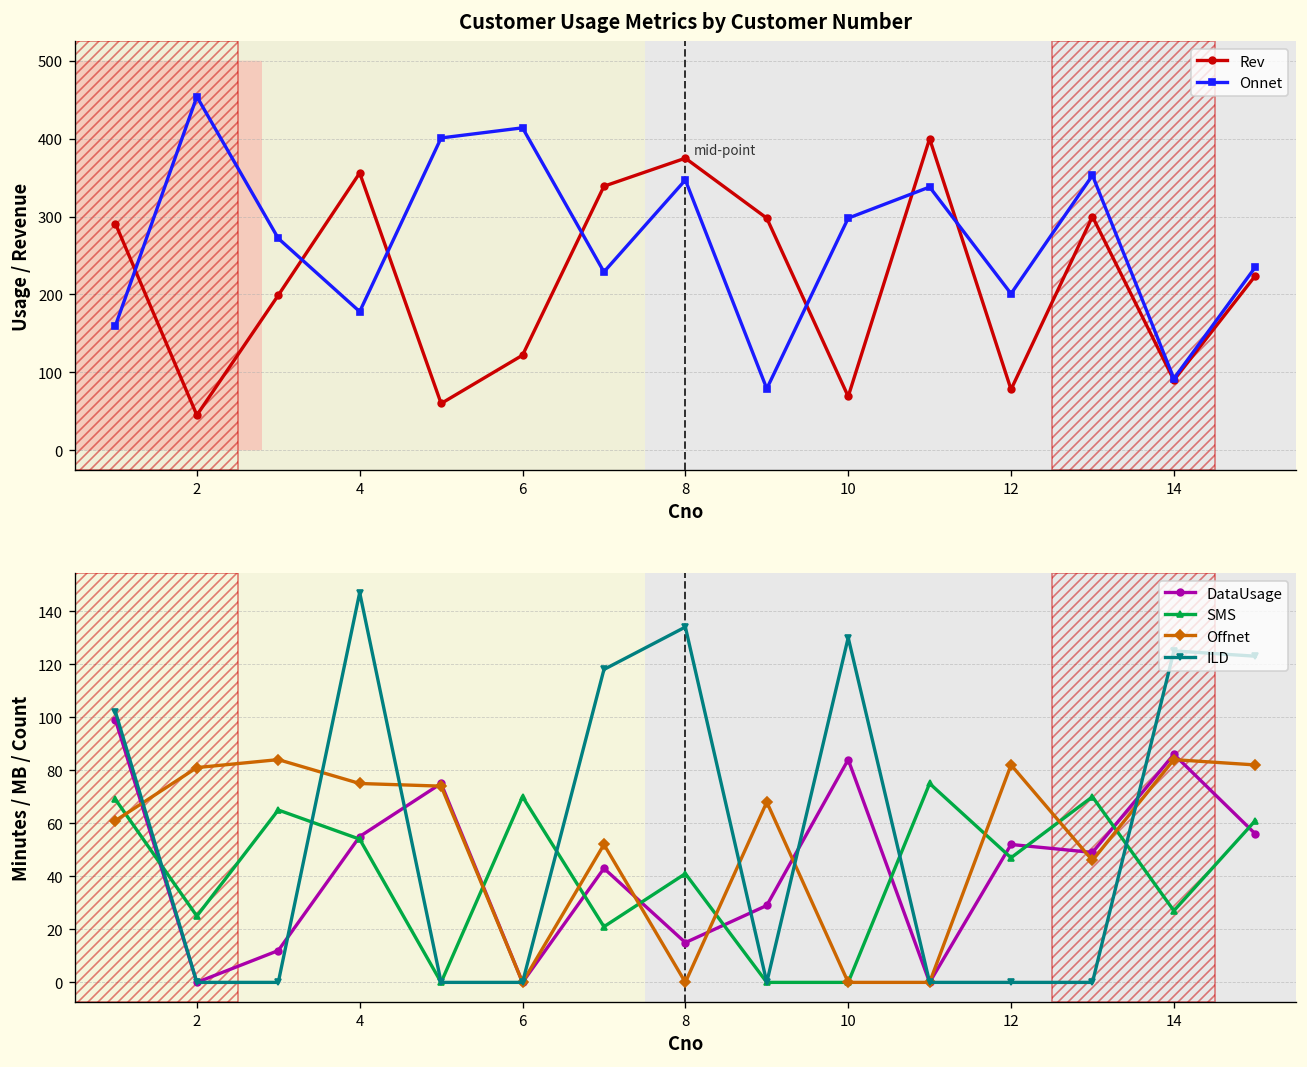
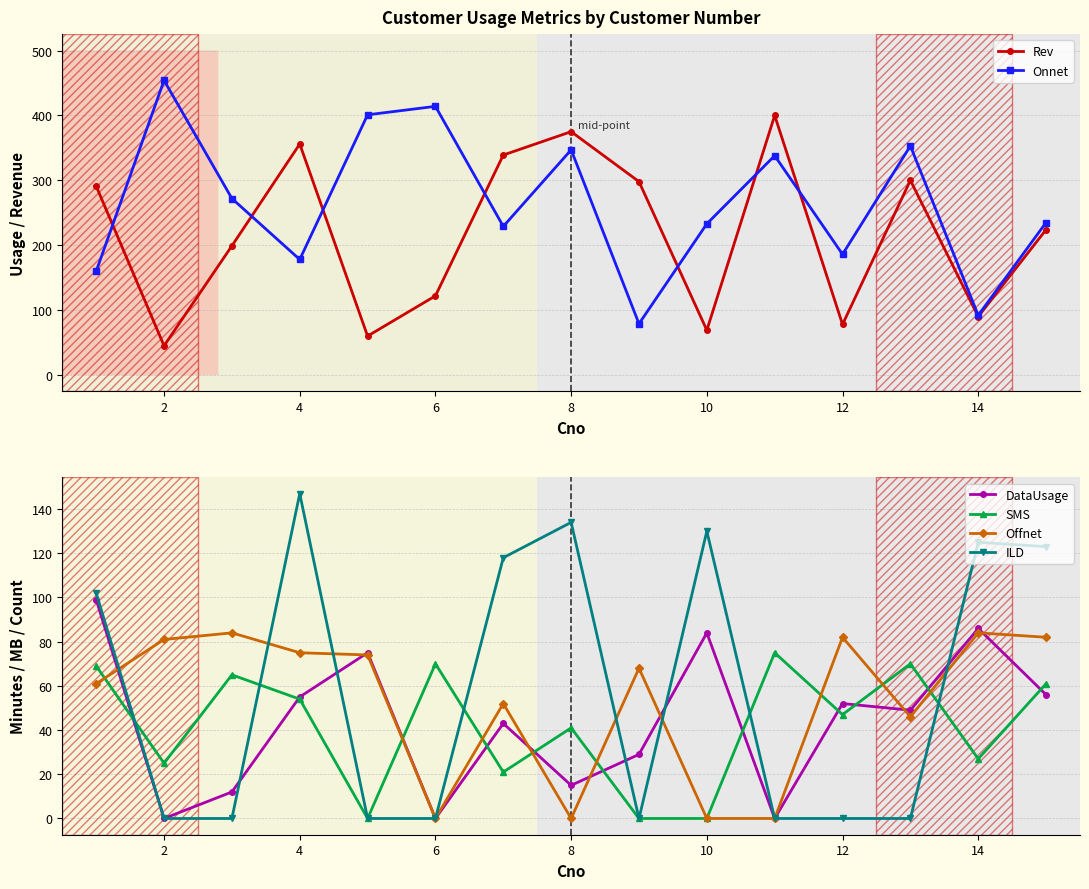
  {
    "Customer Usage Metrics by Customer Number": {
      "Rev": {
        "2": 50,
        "4": 360,
        "6": 120,
        "8": 380,
        "10": 70,
        "12": 80
      },
      "Onnet": {
        "2": 450,
        "4": 180,
        "6": 410,
        "8": 350,
-       "10": 300,
-       "12": 200
+       "10": 230,
+       "12": 190
      }
    }
  }
